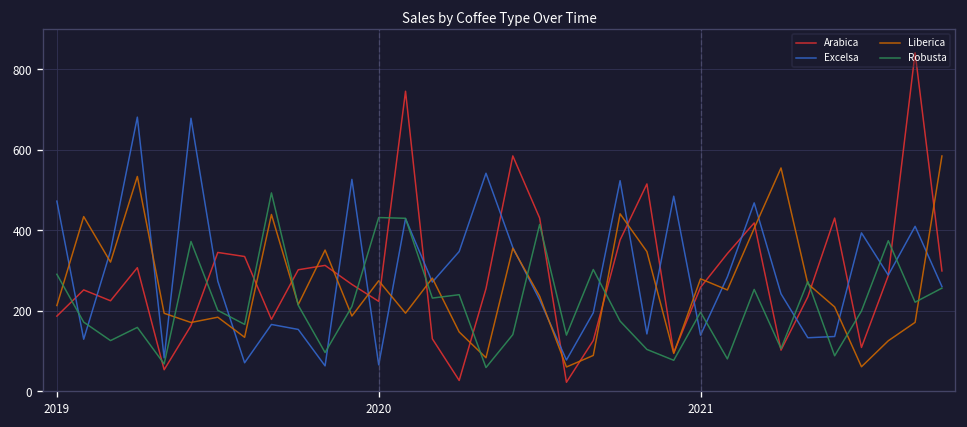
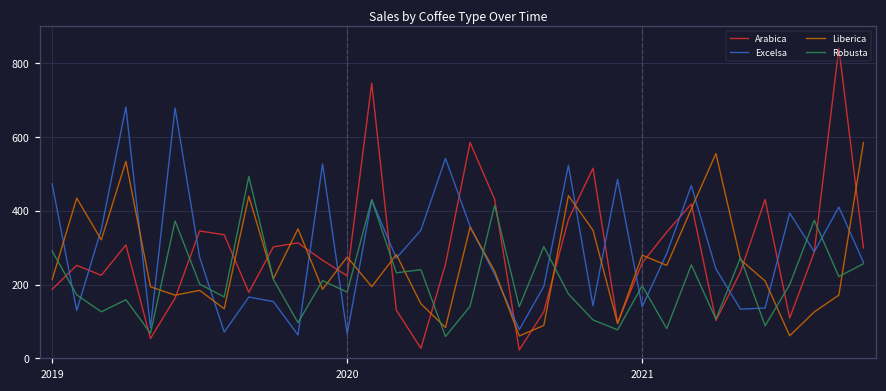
  {
    "Arabica": {
      "2019": 190,
      "2020": 220,
      "2021": 260
    },
    "Excelsa": {
      "2019": 470,
      "2020": 70,
      "2021": 140
    },
    "Liberica": {
      "2019": 210,
      "2020": 270,
      "2021": 280
    },
    "Robusta": {
      "2019": 290,
-     "2020": 430,
+     "2020": 180,
      "2021": 200
    }
  }
